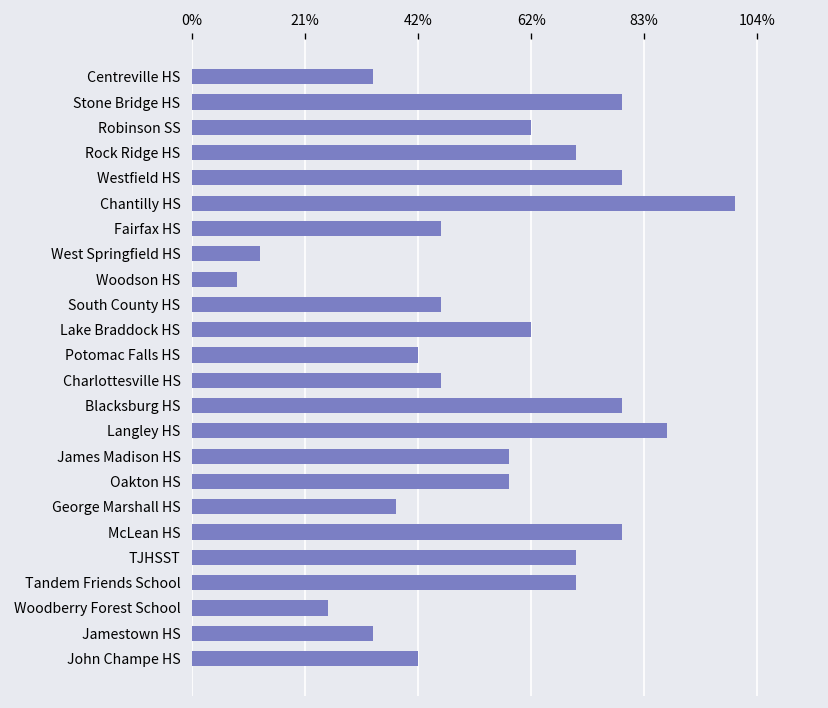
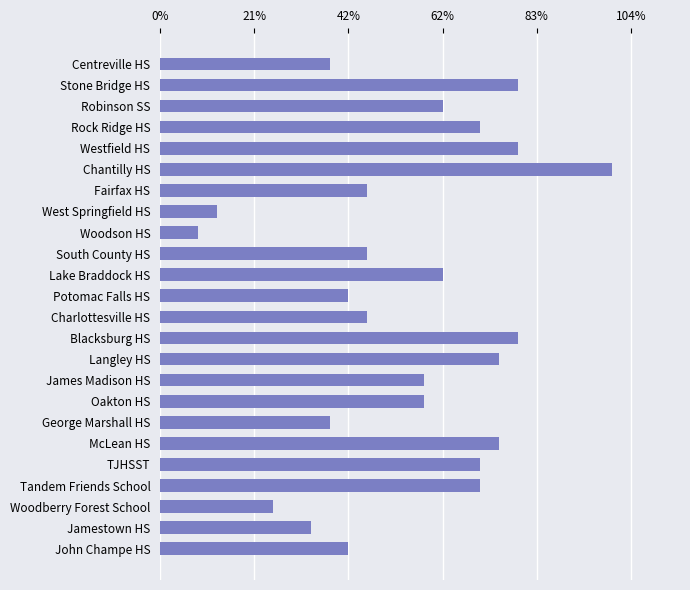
  {
-   "Centreville HS": "33%",
+   "Centreville HS": "37%",
    "Stone Bridge HS": "79%",
    "Robinson SS": "62%",
    "Rock Ridge HS": "71%",
    "Westfield HS": "79%",
    "Chantilly HS": "100%",
    "Fairfax HS": "46%",
    "West Springfield HS": "12%",
    "Woodson HS": "8%",
    "South County HS": "46%",
    "Lake Braddock HS": "62%",
    "Potomac Falls HS": "42%",
    "Charlottesville HS": "46%",
    "Blacksburg HS": "79%",
-   "Langley HS": "87%",
+   "Langley HS": "75%",
    "James Madison HS": "58%",
    "Oakton HS": "58%",
    "George Marshall HS": "37%",
-   "McLean HS": "79%",
+   "McLean HS": "75%",
    "TJHSST": "71%",
    "Tandem Friends School": "71%",
    "Woodberry Forest School": "25%",
    "Jamestown HS": "33%",
    "John Champe HS": "42%"
  }
